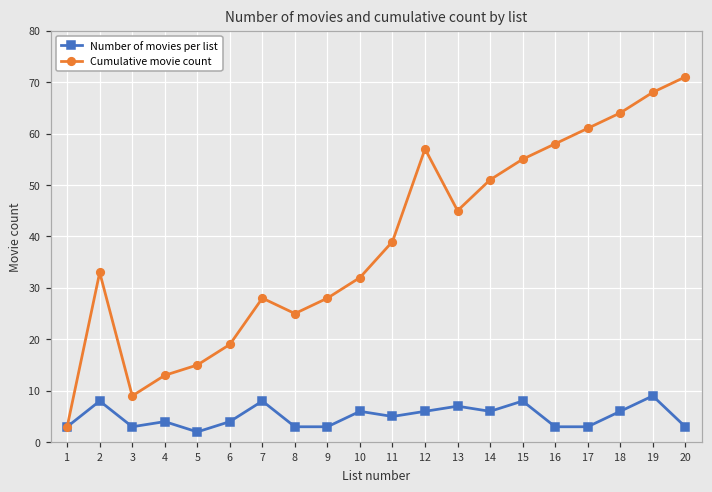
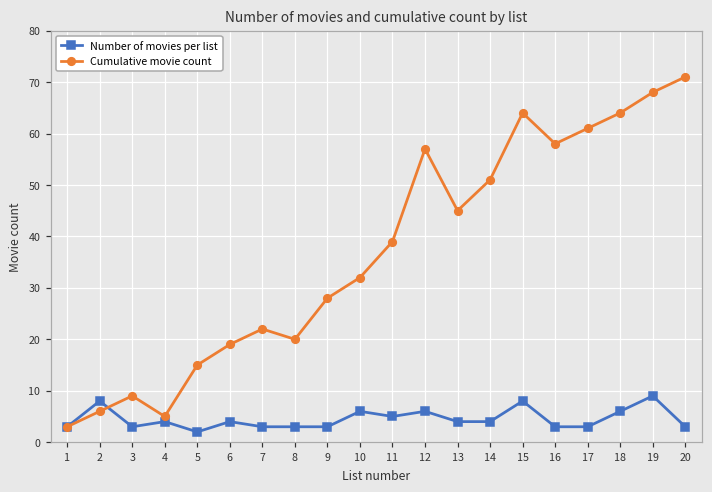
  {
    "Number of movies per list": {
      "2": 8,
      "3": 3,
      "4": 4,
      "5": 2,
      "6": 4,
-     "7": 8,
+     "7": 3,
      "8": 3,
      "9": 3,
      "10": 6,
      "11": 5,
      "12": 6,
-     "13": 7,
-     "14": 6,
+     "13": 4,
+     "14": 4,
      "15": 8,
      "16": 3,
      "17": 3,
      "18": 6,
      "19": 9,
      "20": 3
    },
    "Cumulative movie count": {
-     "2": 33,
+     "2": 6,
      "3": 9,
-     "4": 13,
+     "4": 5,
      "5": 15,
      "6": 19,
-     "7": 28,
-     "8": 25,
+     "7": 22,
+     "8": 20,
      "9": 28,
      "10": 32,
      "11": 39,
      "12": 57,
      "13": 45,
      "14": 51,
-     "15": 55,
+     "15": 64,
      "16": 58,
      "17": 61,
      "18": 64,
      "19": 68,
      "20": 71
    }
  }
